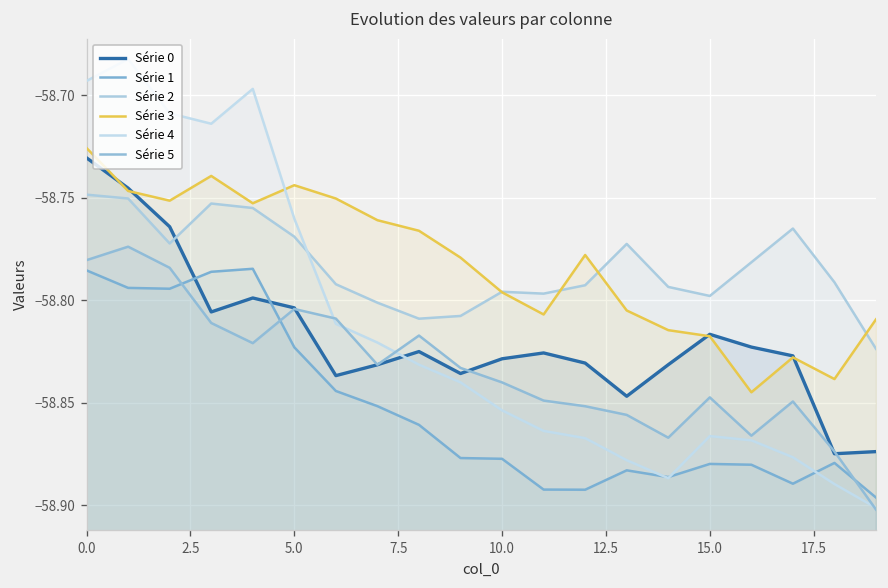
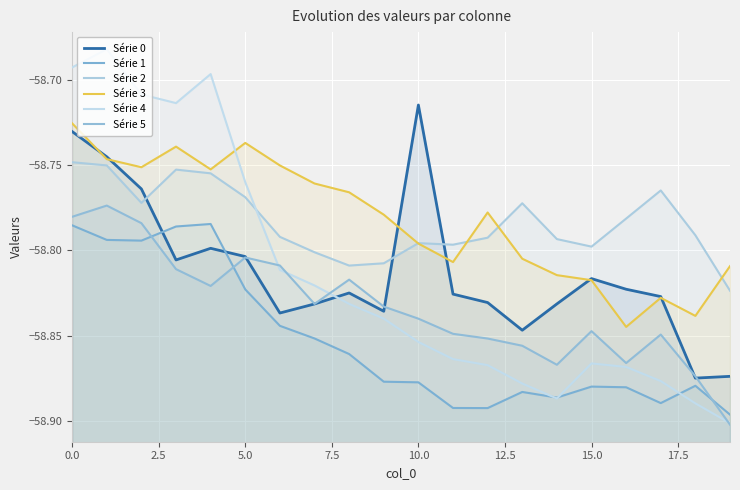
  {
    "Série 0": {
      "0.0": -58.730,
-     "10.0": -58.829
+     "10.0": -58.715
    },
    "Série 3": {
      "0.0": -58.726,
-     "5.0": -58.744
+     "5.0": -58.737
    }
  }
